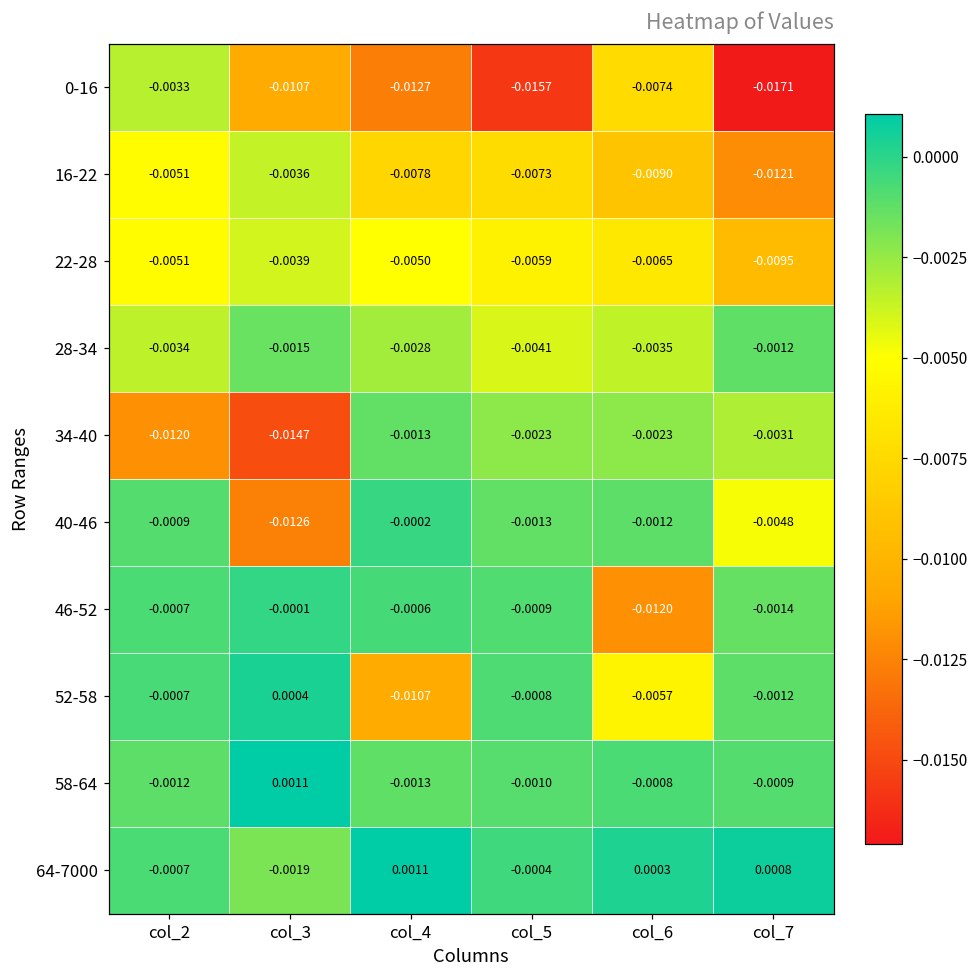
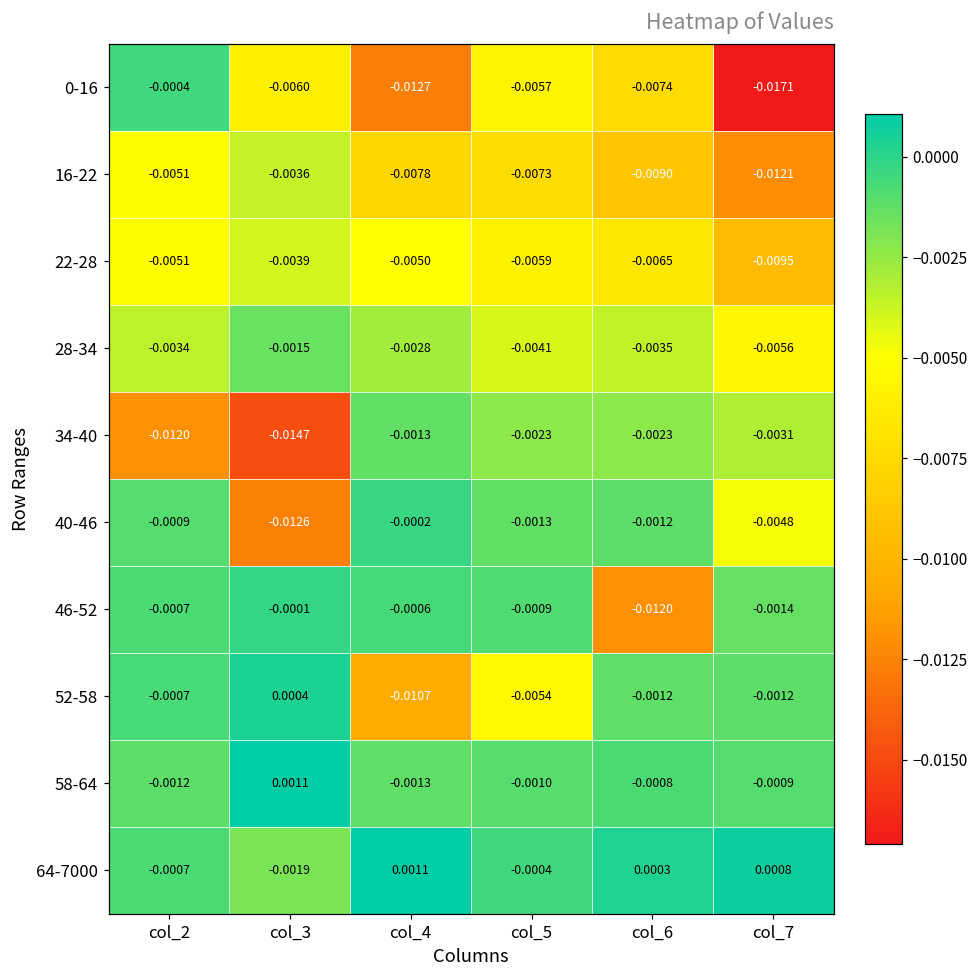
  {
    "0-16": {
-     "col_2": -0.0033,
-     "col_3": -0.0107,
+     "col_2": -0.0004,
+     "col_3": -0.0060,
      "col_4": -0.0127,
-     "col_5": -0.0157,
+     "col_5": -0.0057,
      "col_6": -0.0074,
      "col_7": -0.0171
    },
    "16-22": {
      "col_2": -0.0051,
      "col_3": -0.0036,
      "col_4": -0.0078,
      "col_5": -0.0073,
      "col_6": -0.0090,
      "col_7": -0.0121
    },
    "22-28": {
      "col_2": -0.0051,
      "col_3": -0.0039,
      "col_4": -0.0050,
      "col_5": -0.0059,
      "col_6": -0.0065,
      "col_7": -0.0095
    },
    "28-34": {
      "col_2": -0.0034,
      "col_3": -0.0015,
      "col_4": -0.0028,
      "col_5": -0.0041,
      "col_6": -0.0035,
-     "col_7": -0.0012
+     "col_7": -0.0056
    },
    "34-40": {
      "col_2": -0.0120,
      "col_3": -0.0147,
      "col_4": -0.0013,
      "col_5": -0.0023,
      "col_6": -0.0023,
      "col_7": -0.0031
    },
    "40-46": {
      "col_2": -0.0009,
      "col_3": -0.0126,
      "col_4": -0.0002,
      "col_5": -0.0013,
      "col_6": -0.0012,
      "col_7": -0.0048
    },
    "46-52": {
      "col_2": -0.0007,
      "col_3": -0.0001,
      "col_4": -0.0006,
      "col_5": -0.0009,
      "col_6": -0.0120,
      "col_7": -0.0014
    },
    "52-58": {
      "col_2": -0.0007,
      "col_3": 0.0004,
      "col_4": -0.0107,
-     "col_5": -0.0008,
-     "col_6": -0.0057,
+     "col_5": -0.0054,
+     "col_6": -0.0012,
      "col_7": -0.0012
    },
    "58-64": {
      "col_2": -0.0012,
      "col_3": 0.0011,
      "col_4": -0.0013,
      "col_5": -0.0010,
      "col_6": -0.0008,
      "col_7": -0.0009
    },
    "64-7000": {
      "col_2": -0.0007,
      "col_3": -0.0019,
      "col_4": 0.0011,
      "col_5": -0.0004,
      "col_6": 0.0003,
      "col_7": 0.0008
    }
  }
